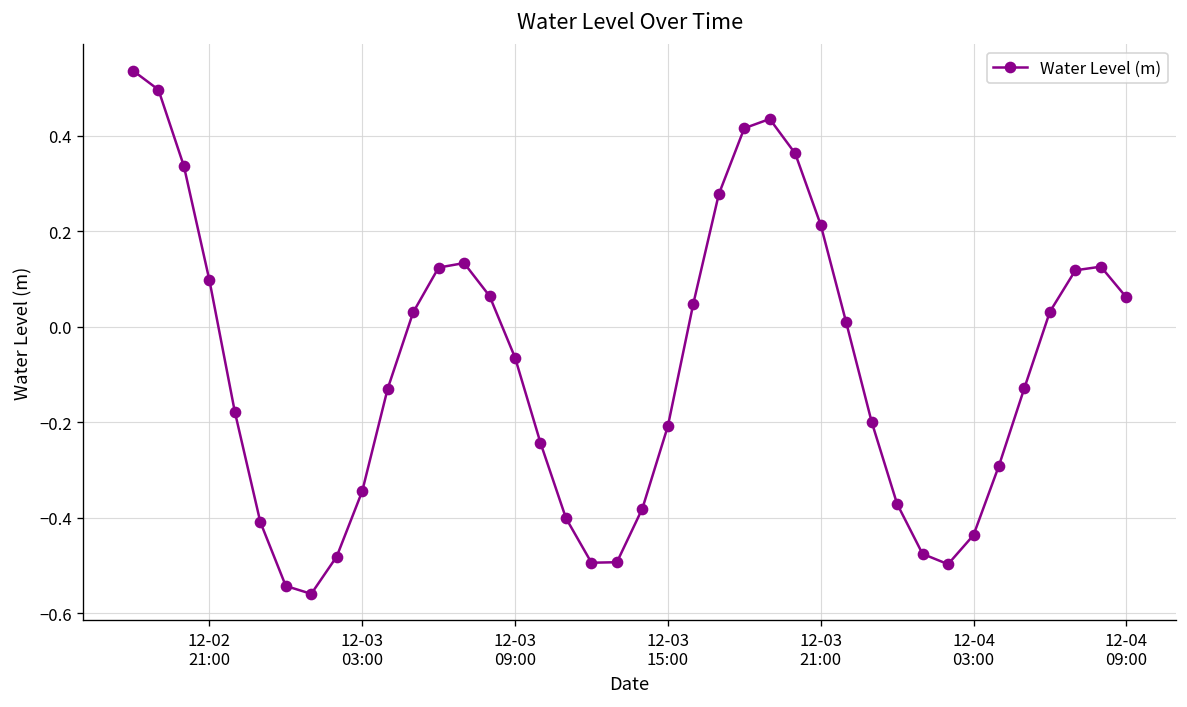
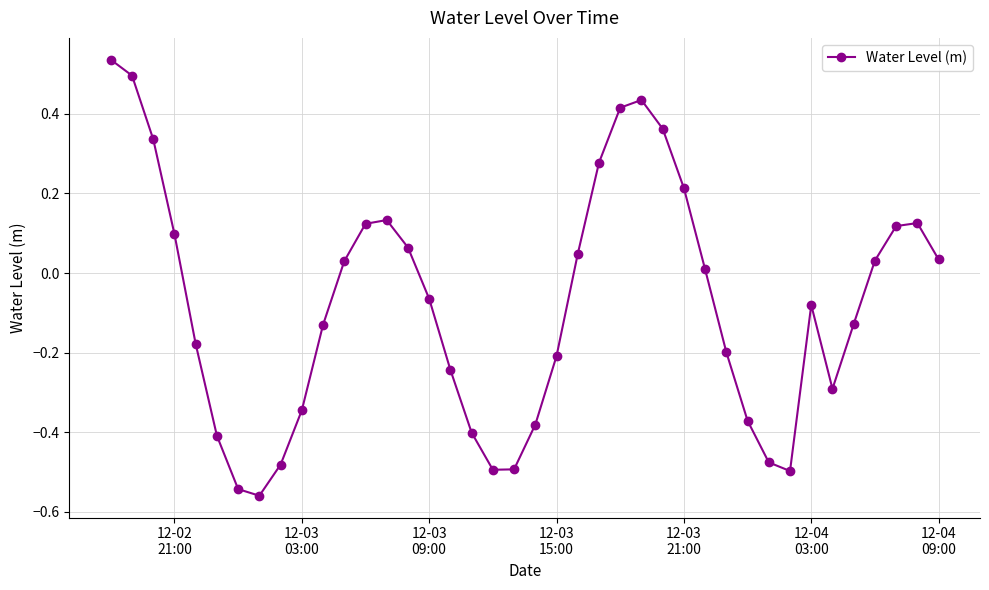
  {
    "12-02 21:00": 0.10,
    "12-03 03:00": -0.34,
    "12-03 09:00": -0.06,
    "12-03 15:00": -0.21,
    "12-03 21:00": 0.21,
-   "12-04 03:00": -0.44,
-   "12-04 09:00": 0.06
+   "12-04 03:00": -0.08,
+   "12-04 09:00": 0.03
  }
